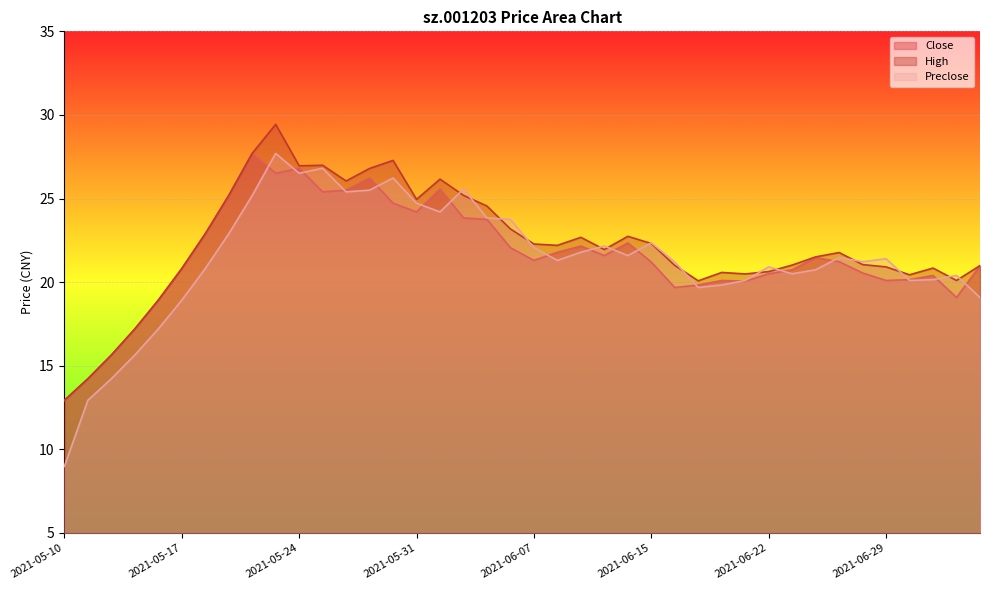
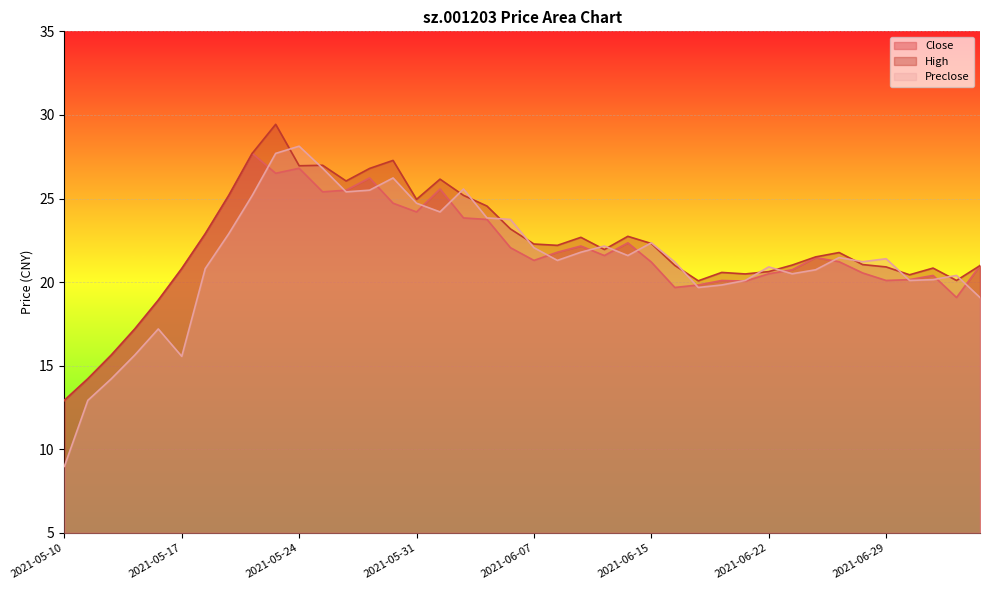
  {
    "Preclose": {
      "2021-05-10": 9.0,
-     "2021-05-17": 18.9,
-     "2021-05-24": 26.5,
+     "2021-05-17": 15.6,
+     "2021-05-24": 28.1,
      "2021-05-31": 24.7,
      "2021-06-07": 22.1,
      "2021-06-22": 20.9,
      "2021-06-29": 21.4
    }
  }
